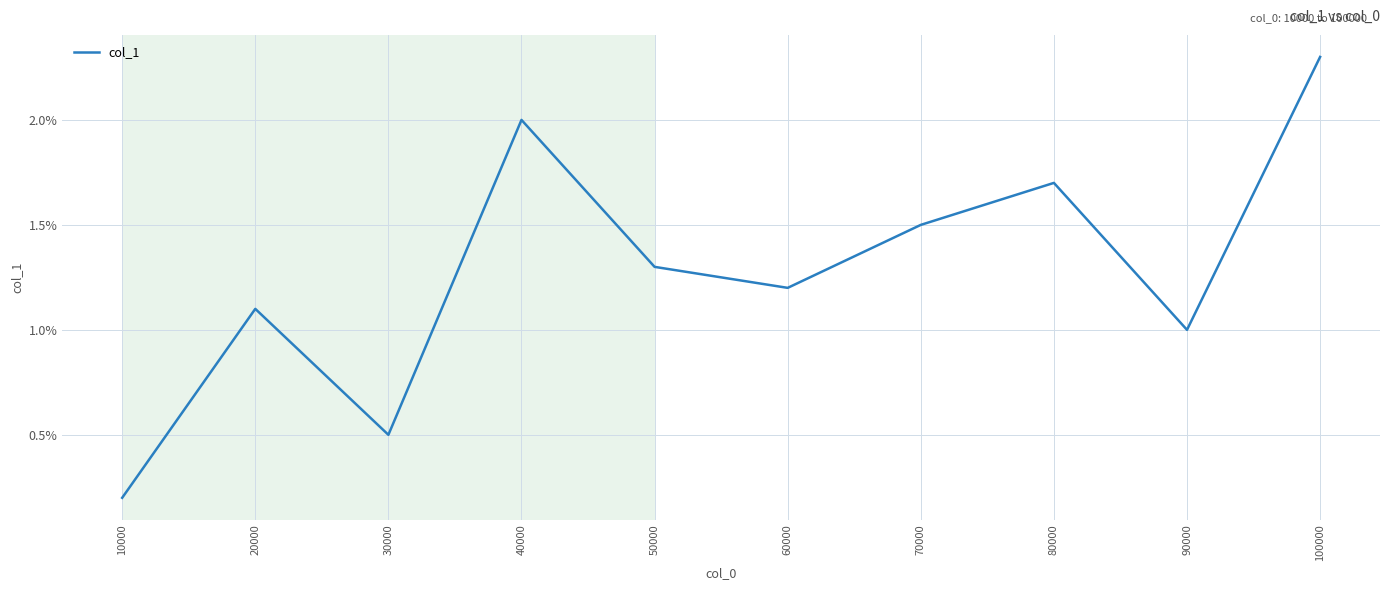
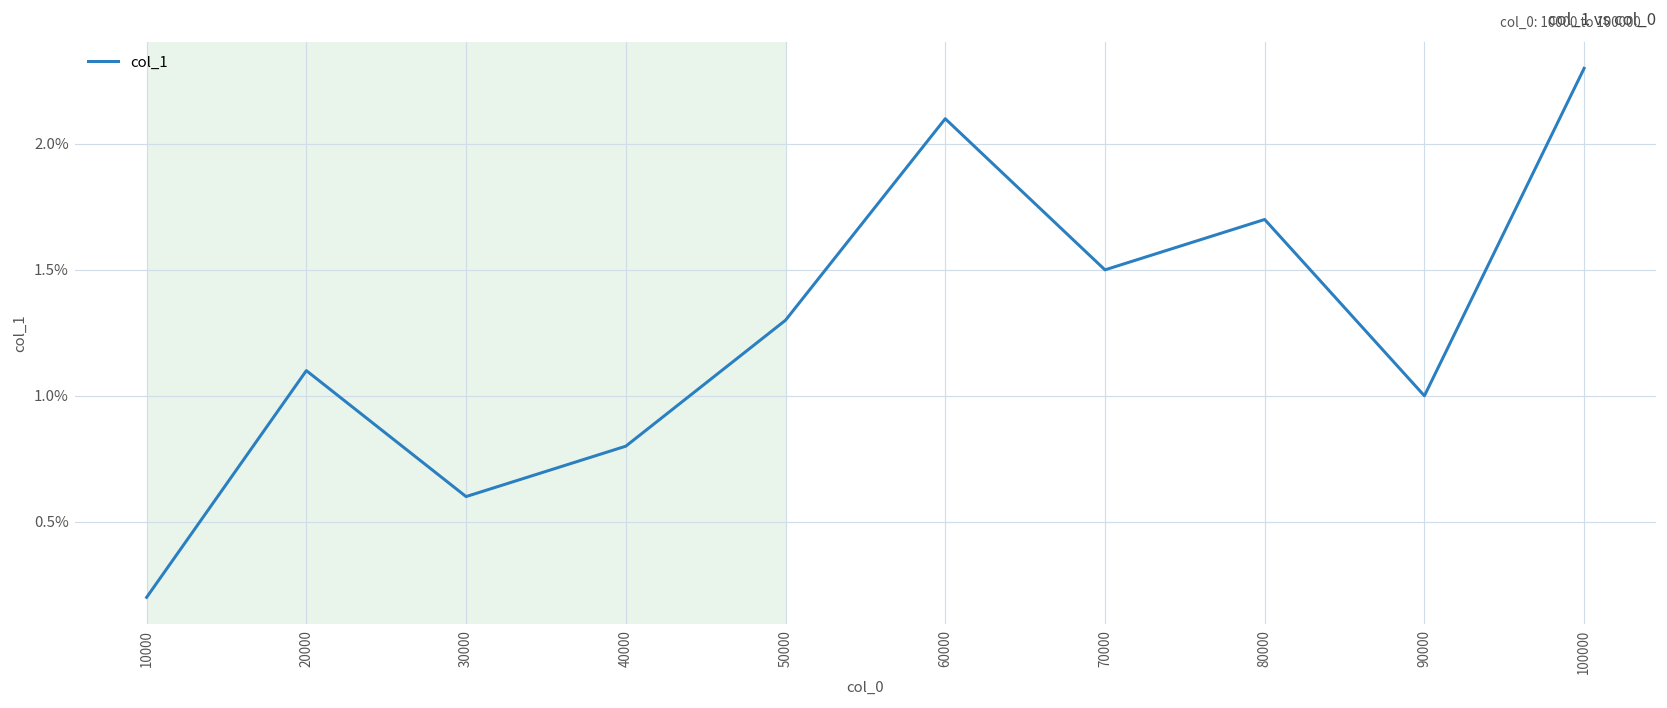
  {
    "10000": "0.20%",
    "20000": "1.10%",
-   "30000": "0.50%",
-   "40000": "2.00%",
+   "30000": "0.60%",
+   "40000": "0.80%",
    "50000": "1.30%",
-   "60000": "1.20%",
+   "60000": "2.10%",
    "70000": "1.50%",
    "80000": "1.70%",
    "90000": "1.00%",
    "100000": "2.30%"
  }
